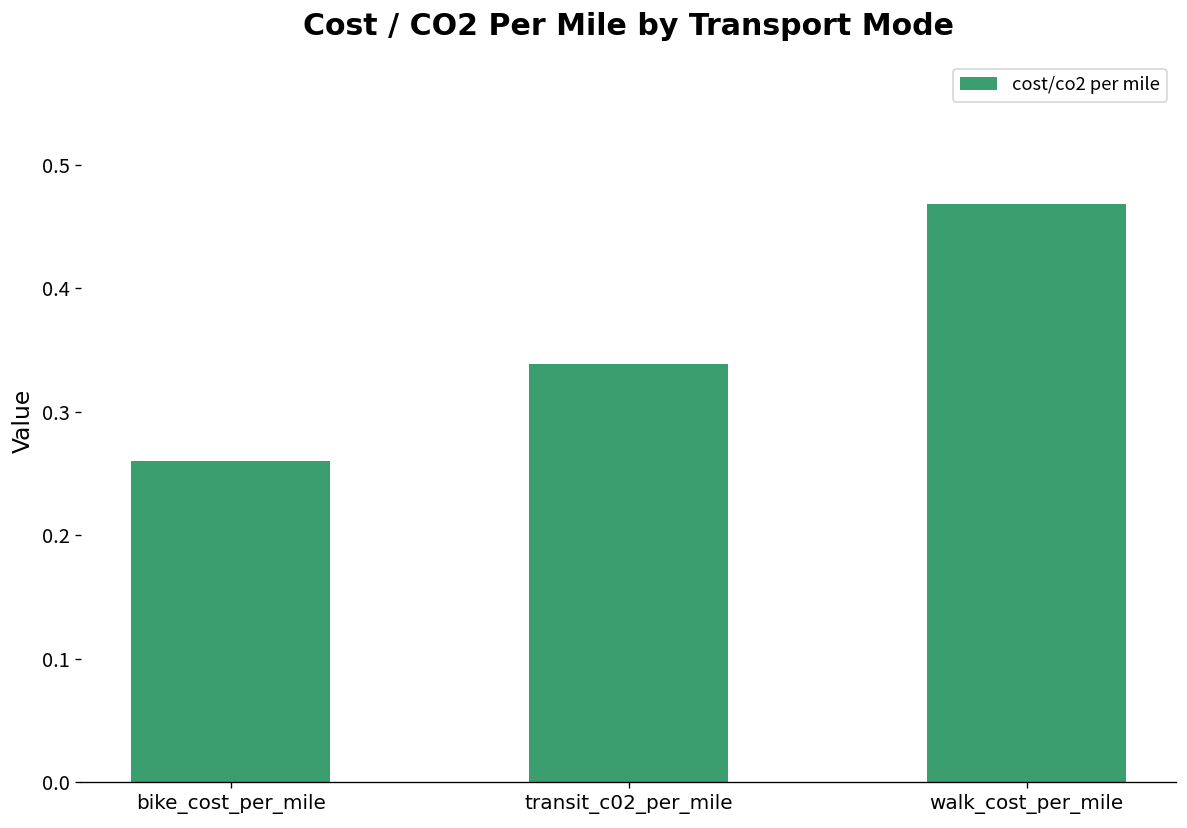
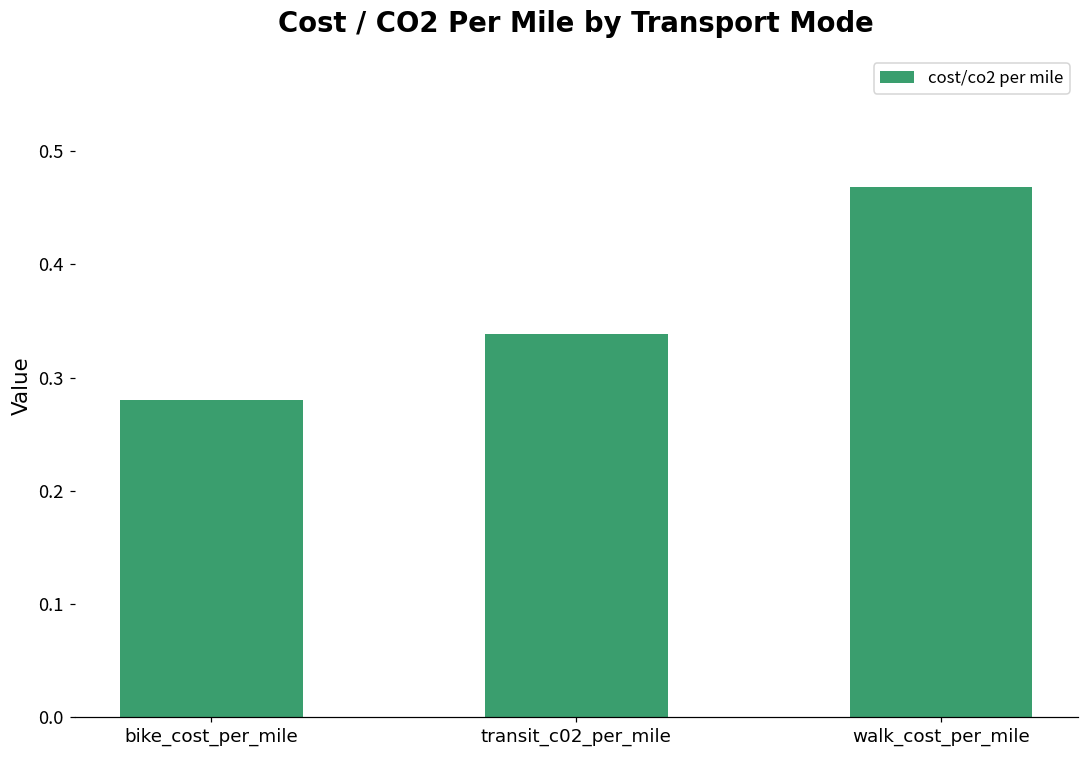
  {
-   "bike_cost_per_mile": 0.26,
+   "bike_cost_per_mile": 0.28,
    "transit_c02_per_mile": 0.34,
    "walk_cost_per_mile": 0.47
  }
